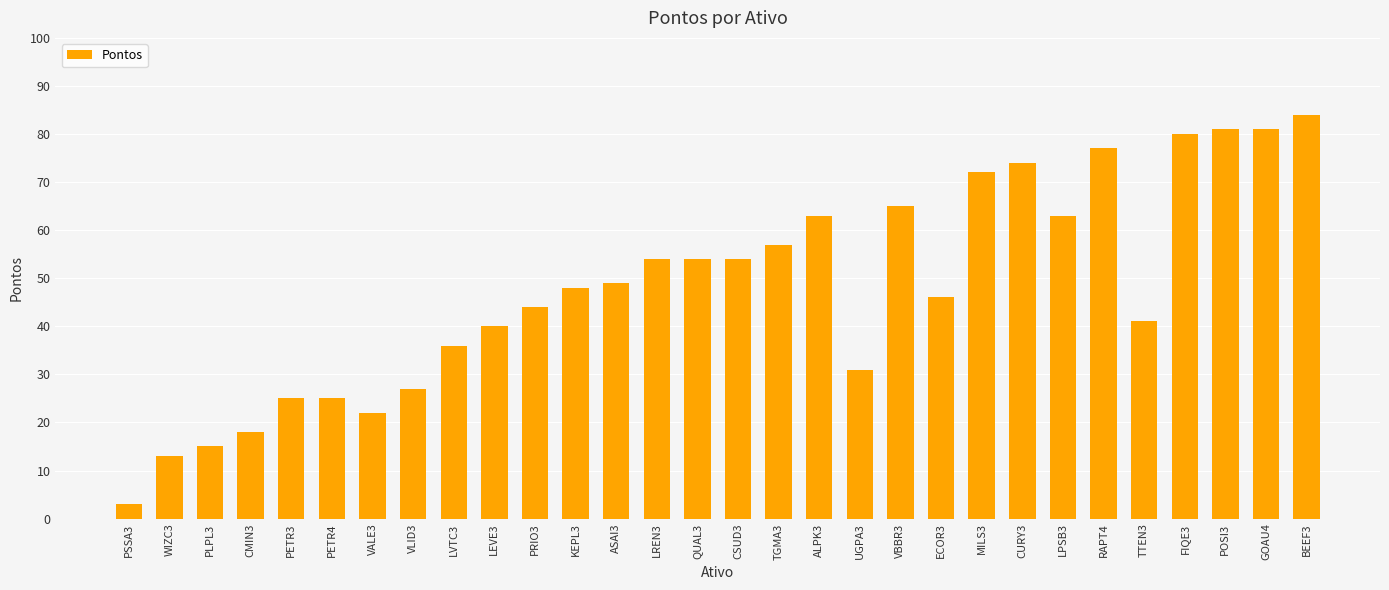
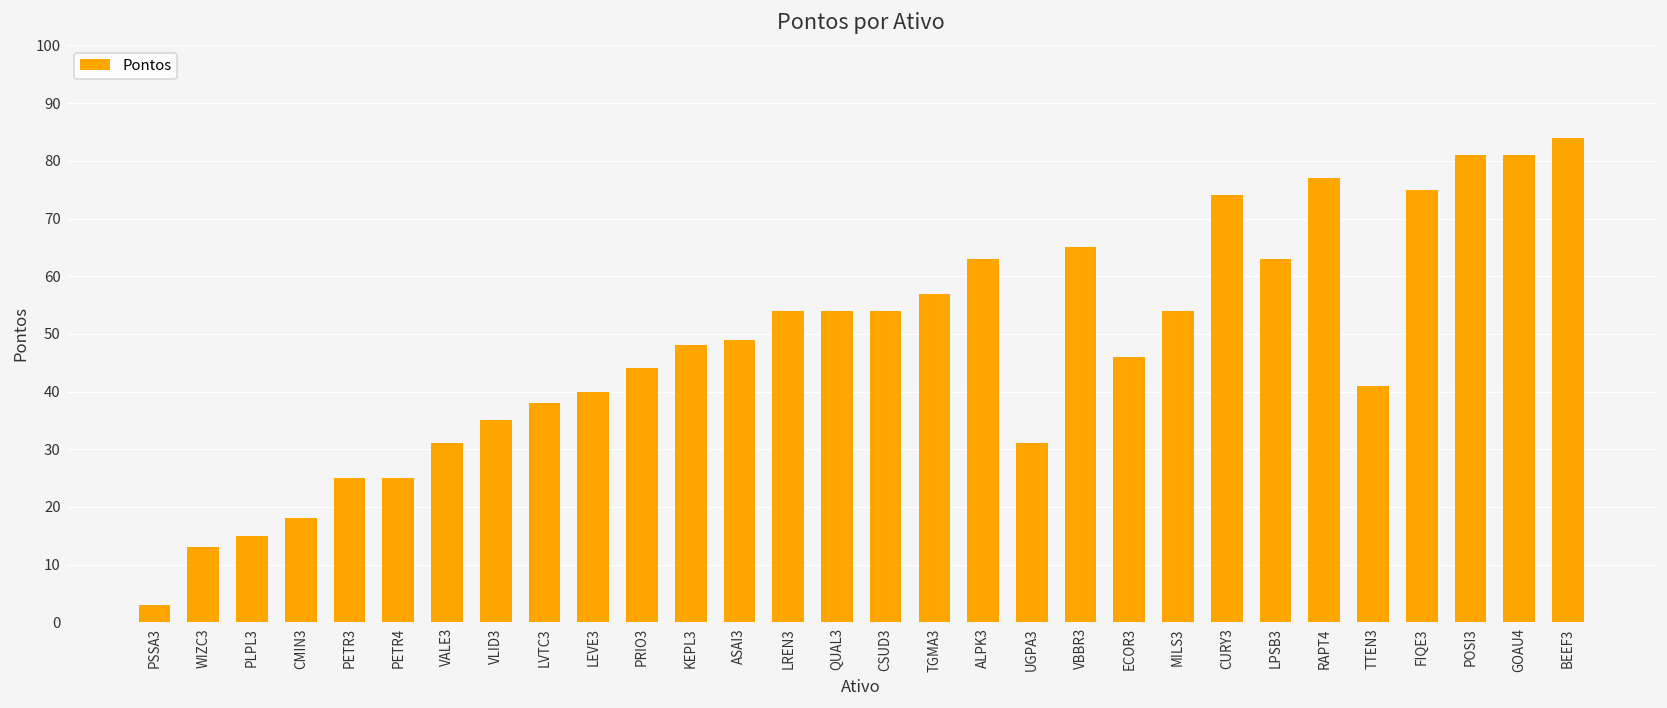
  {
    "PSSA3": 3,
    "WIZC3": 13,
    "PLPL3": 15,
    "CMIN3": 18,
    "PETR3": 25,
    "PETR4": 25,
-   "VALE3": 22,
-   "VLID3": 27,
-   "LVTC3": 36,
+   "VALE3": 31,
+   "VLID3": 35,
+   "LVTC3": 38,
    "LEVE3": 40,
    "PRIO3": 44,
    "KEPL3": 48,
    "ASAI3": 49,
    "LREN3": 54,
    "QUAL3": 54,
    "CSUD3": 54,
    "TGMA3": 57,
    "ALPK3": 63,
    "UGPA3": 31,
    "VBBR3": 65,
    "ECOR3": 46,
-   "MILS3": 72,
+   "MILS3": 54,
    "CURY3": 74,
    "LPSB3": 63,
    "RAPT4": 77,
    "TTEN3": 41,
-   "FIQE3": 80,
+   "FIQE3": 75,
    "POSI3": 81,
    "GOAU4": 81,
    "BEEF3": 84
  }
